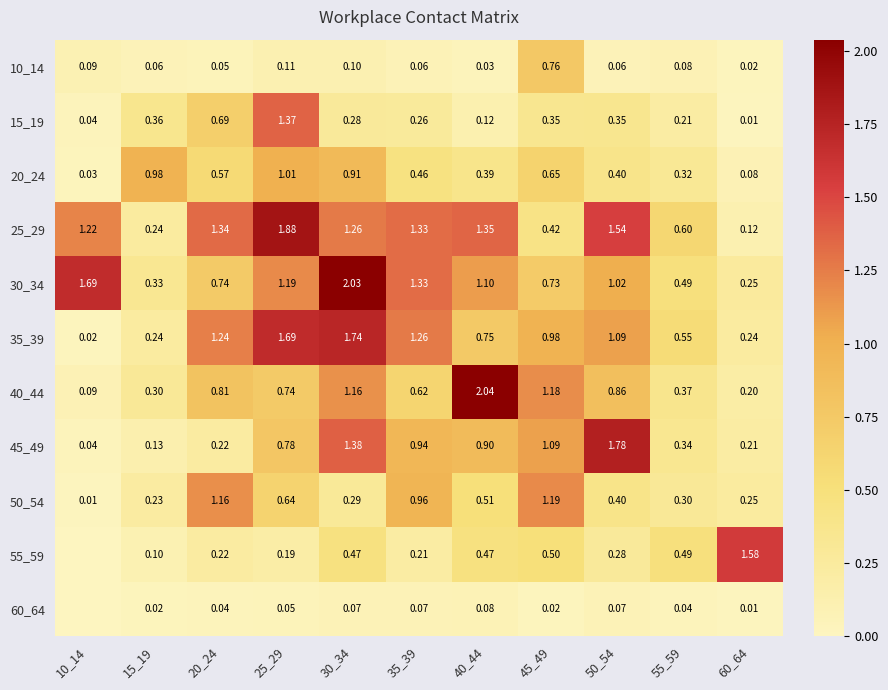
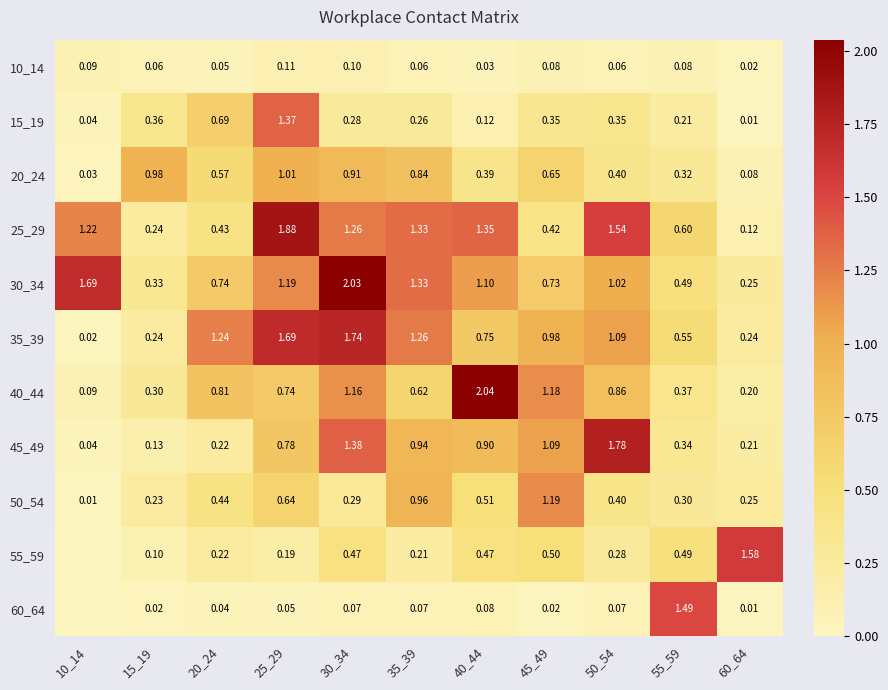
  {
    "10_14": {
      "10_14": 0.09,
      "15_19": 0.06,
      "20_24": 0.05,
      "25_29": 0.11,
      "30_34": 0.10,
      "35_39": 0.06,
      "40_44": 0.03,
-     "45_49": 0.76,
+     "45_49": 0.08,
      "50_54": 0.06,
      "55_59": 0.08,
      "60_64": 0.02
    },
    "15_19": {
      "10_14": 0.04,
      "15_19": 0.36,
      "20_24": 0.69,
      "25_29": 1.37,
      "30_34": 0.28,
      "35_39": 0.26,
      "40_44": 0.12,
      "45_49": 0.35,
      "50_54": 0.35,
      "55_59": 0.21,
      "60_64": 0.01
    },
    "20_24": {
      "10_14": 0.03,
      "15_19": 0.98,
      "20_24": 0.57,
      "25_29": 1.01,
      "30_34": 0.91,
-     "35_39": 0.46,
+     "35_39": 0.84,
      "40_44": 0.39,
      "45_49": 0.65,
      "50_54": 0.40,
      "55_59": 0.32,
      "60_64": 0.08
    },
    "25_29": {
      "10_14": 1.22,
      "15_19": 0.24,
-     "20_24": 1.34,
+     "20_24": 0.43,
      "25_29": 1.88,
      "30_34": 1.26,
      "35_39": 1.33,
      "40_44": 1.35,
      "45_49": 0.42,
      "50_54": 1.54,
      "55_59": 0.60,
      "60_64": 0.12
    },
    "30_34": {
      "10_14": 1.69,
      "15_19": 0.33,
      "20_24": 0.74,
      "25_29": 1.19,
      "30_34": 2.03,
      "35_39": 1.33,
      "40_44": 1.10,
      "45_49": 0.73,
      "50_54": 1.02,
      "55_59": 0.49,
      "60_64": 0.25
    },
    "35_39": {
      "10_14": 0.02,
      "15_19": 0.24,
      "20_24": 1.24,
      "25_29": 1.69,
      "30_34": 1.74,
      "35_39": 1.26,
      "40_44": 0.75,
      "45_49": 0.98,
      "50_54": 1.09,
      "55_59": 0.55,
      "60_64": 0.24
    },
    "40_44": {
      "10_14": 0.09,
      "15_19": 0.30,
      "20_24": 0.81,
      "25_29": 0.74,
      "30_34": 1.16,
      "35_39": 0.62,
      "40_44": 2.04,
      "45_49": 1.18,
      "50_54": 0.86,
      "55_59": 0.37,
      "60_64": 0.20
    },
    "45_49": {
      "10_14": 0.04,
      "15_19": 0.13,
      "20_24": 0.22,
      "25_29": 0.78,
      "30_34": 1.38,
      "35_39": 0.94,
      "40_44": 0.90,
      "45_49": 1.09,
      "50_54": 1.78,
      "55_59": 0.34,
      "60_64": 0.21
    },
    "50_54": {
      "10_14": 0.01,
      "15_19": 0.23,
-     "20_24": 1.16,
+     "20_24": 0.44,
      "25_29": 0.64,
      "30_34": 0.29,
      "35_39": 0.96,
      "40_44": 0.51,
      "45_49": 1.19,
      "50_54": 0.40,
      "55_59": 0.30,
      "60_64": 0.25
    },
    "55_59": {
      "15_19": 0.10,
      "20_24": 0.22,
      "25_29": 0.19,
      "30_34": 0.47,
      "35_39": 0.21,
      "40_44": 0.47,
      "45_49": 0.50,
      "50_54": 0.28,
      "55_59": 0.49,
      "60_64": 1.58
    },
    "60_64": {
      "15_19": 0.02,
      "20_24": 0.04,
      "25_29": 0.05,
      "30_34": 0.07,
      "35_39": 0.07,
      "40_44": 0.08,
      "45_49": 0.02,
      "50_54": 0.07,
-     "55_59": 0.04,
+     "55_59": 1.49,
      "60_64": 0.01
    }
  }
